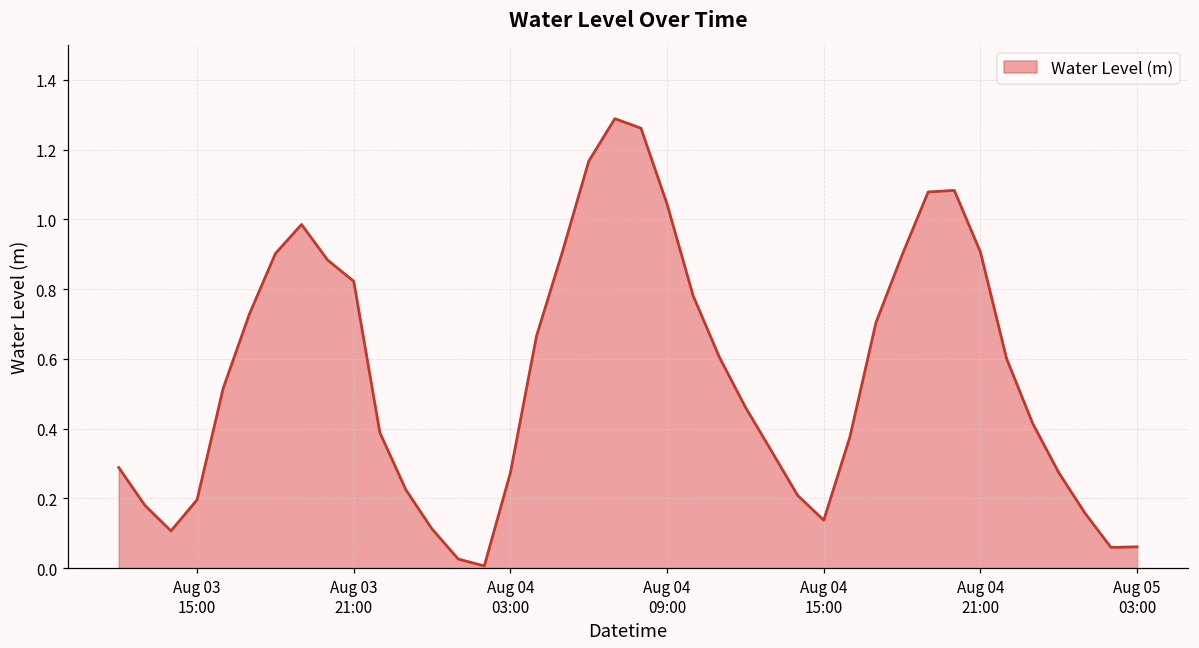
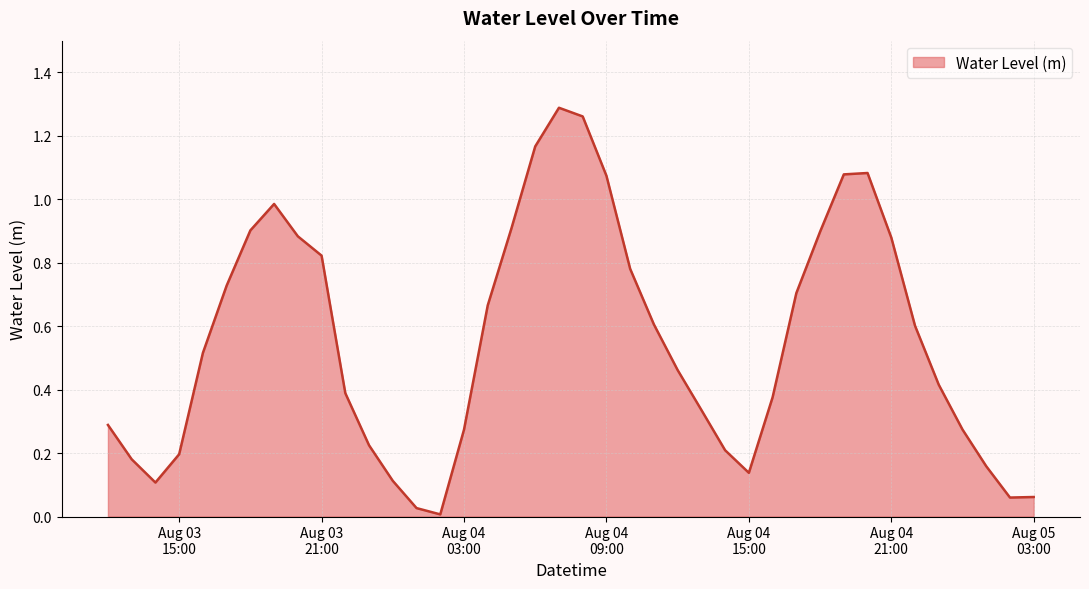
  {
    "Aug 03 15:00": 0.20,
    "Aug 03 21:00": 0.82,
    "Aug 04 03:00": 0.27,
-   "Aug 04 09:00": 1.04,
+   "Aug 04 09:00": 1.07,
    "Aug 04 15:00": 0.14,
-   "Aug 04 21:00": 0.91,
+   "Aug 04 21:00": 0.88,
    "Aug 05 03:00": 0.06
  }
